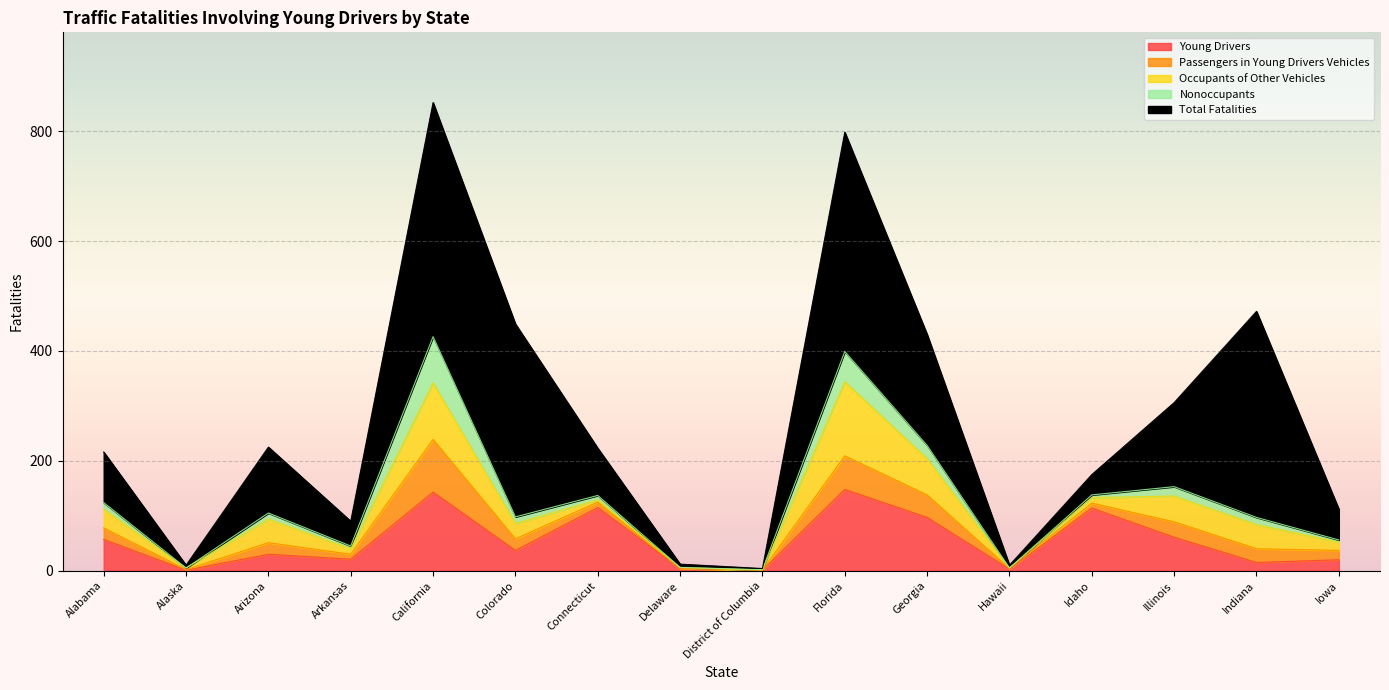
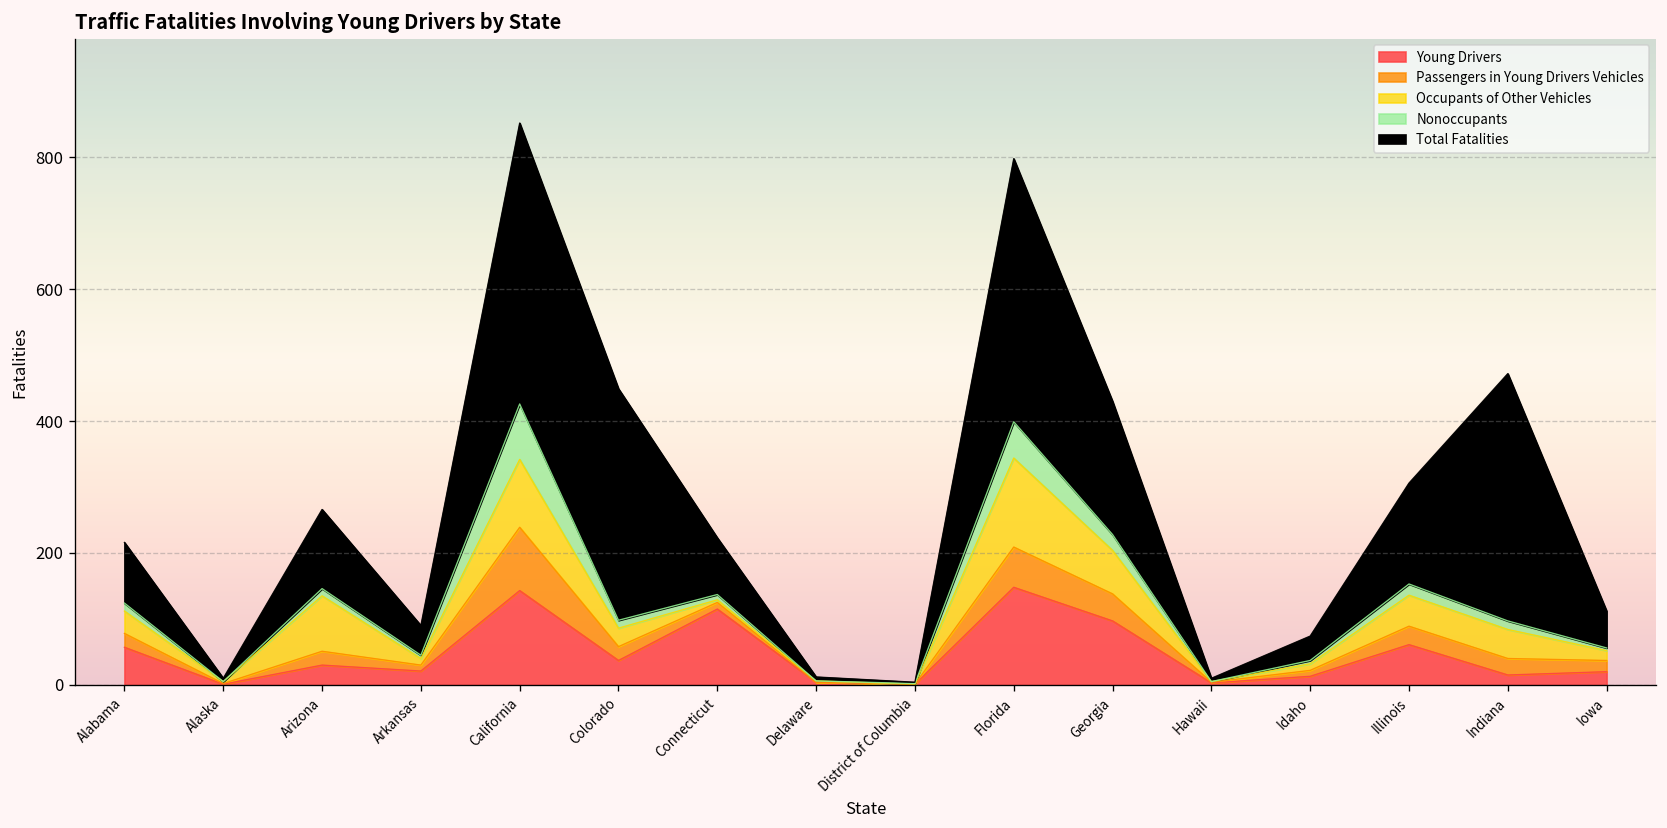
  {
    "Young Drivers": {
      "Alabama": 60,
      "Arizona": 30,
      "Arkansas": 20,
      "California": 140,
      "Colorado": 40,
      "Connecticut": 120,
      "Florida": 150,
      "Georgia": 100,
-     "Idaho": 110,
+     "Idaho": 10,
      "Illinois": 60,
      "Indiana": 20,
      "Iowa": 20
    },
    "Passengers in Young Drivers Vehicles": {
      "Alabama": 20,
      "Arizona": 20,
      "Arkansas": 10,
      "California": 100,
      "Colorado": 20,
      "Florida": 60,
      "Georgia": 40,
      "Idaho": 10,
      "Illinois": 30,
      "Indiana": 30,
      "Iowa": 20
    },
    "Occupants of Other Vehicles": {
      "Alabama": 30,
-     "Arizona": 40,
+     "Arizona": 80,
      "Arkansas": 10,
      "California": 100,
      "Colorado": 30,
      "Florida": 140,
      "Georgia": 70,
      "Idaho": 10,
      "Illinois": 50,
      "Indiana": 40
    },
    "Nonoccupants": {
      "Alabama": 120,
      "Arkansas": 50,
      "California": 430,
      "Colorado": 100,
      "Connecticut": 140,
      "Florida": 400,
      "Georgia": 230,
      "Illinois": 150,
      "Indiana": 100
    },
    "Total Fatalities": {
      "Alabama": 90,
      "Alaska": 10,
      "Arizona": 120,
      "Arkansas": 50,
      "California": 430,
      "Colorado": 350,
      "Connecticut": 90,
      "Delaware": 10,
      "Florida": 400,
      "Georgia": 200,
      "Hawaii": 10,
      "Idaho": 40,
      "Illinois": 150,
      "Indiana": 380,
      "Iowa": 60
    }
  }
